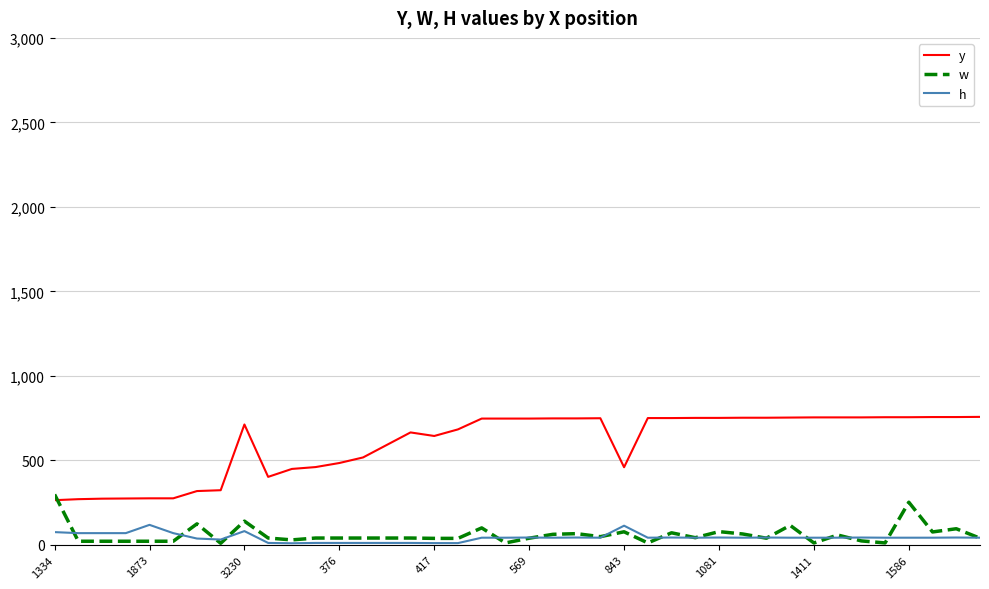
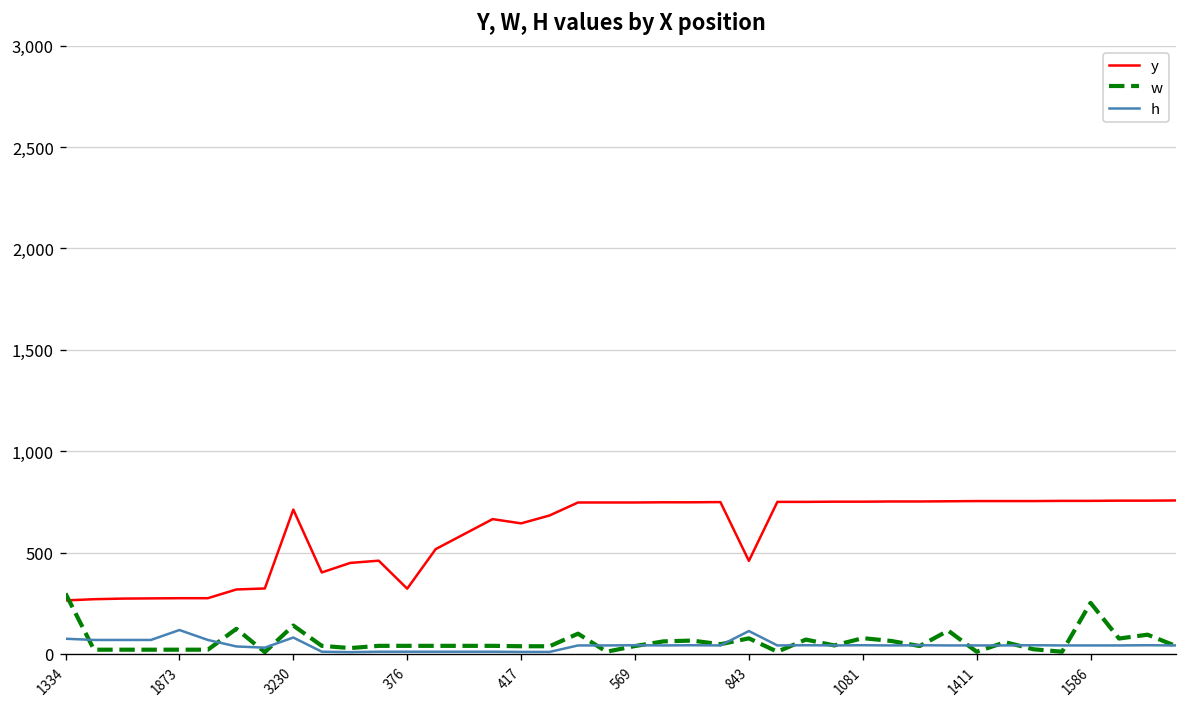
  {
    "y": {
      "1334": 260,
      "1873": 280,
      "3230": 710,
-     "376": 480,
+     "376": 320,
      "417": 640,
      "569": 750,
      "843": 460,
      "1081": 750,
      "1411": 750,
      "1586": 760
    },
    "w": {
      "1334": 300,
      "1873": 20,
      "3230": 140,
      "376": 40,
      "417": 40,
      "843": 80,
      "1081": 80,
      "1411": 10,
      "1586": 250
    },
    "h": {
      "1334": 80,
      "1873": 120,
      "3230": 80,
      "376": 10,
      "417": 10,
      "843": 110,
      "1081": 40,
      "1411": 40,
      "1586": 40
    }
  }
